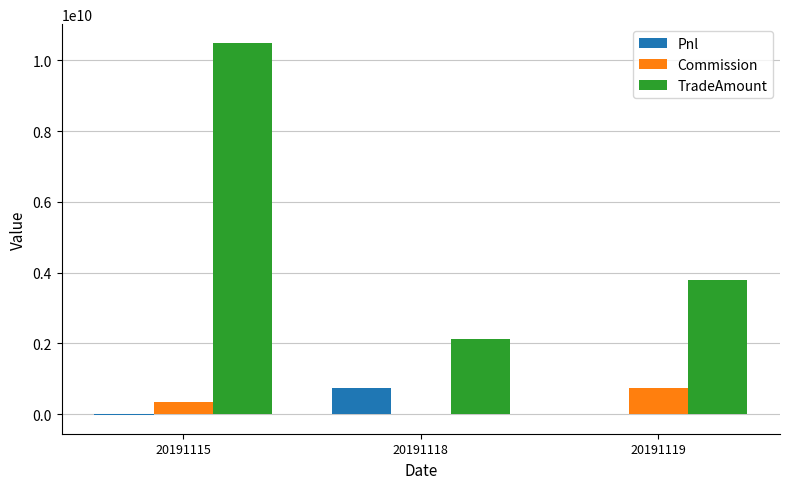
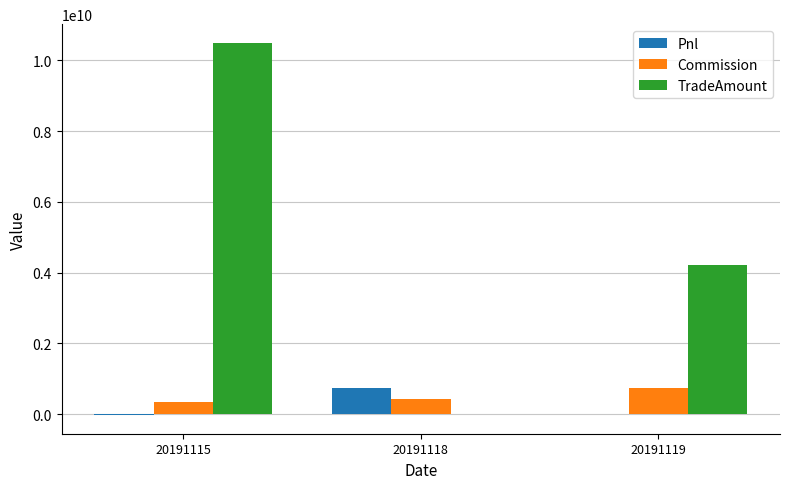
  {
    "Pnl": {
      "20191118": 700000000
    },
    "Commission": {
      "20191115": 400000000,
-     "20191118": 0,
+     "20191118": 400000000,
      "20191119": 700000000
    },
    "TradeAmount": {
      "20191115": 10500000000,
-     "20191118": 2100000000,
-     "20191119": 3800000000
+     "20191118": 0,
+     "20191119": 4200000000
    }
  }
